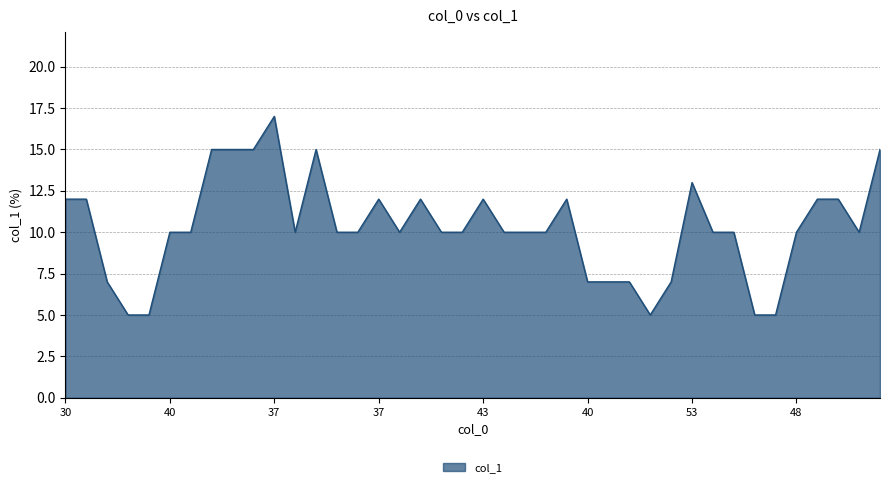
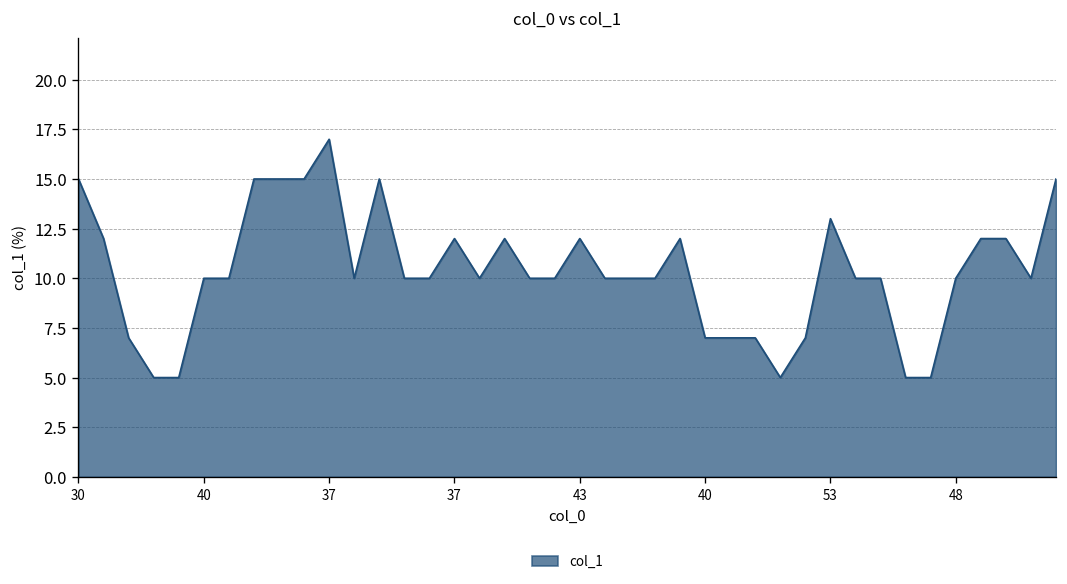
  {
-   "30": 12,
+   "30": 15,
    "43": 12,
    "53": 13,
    "48": 10
  }
